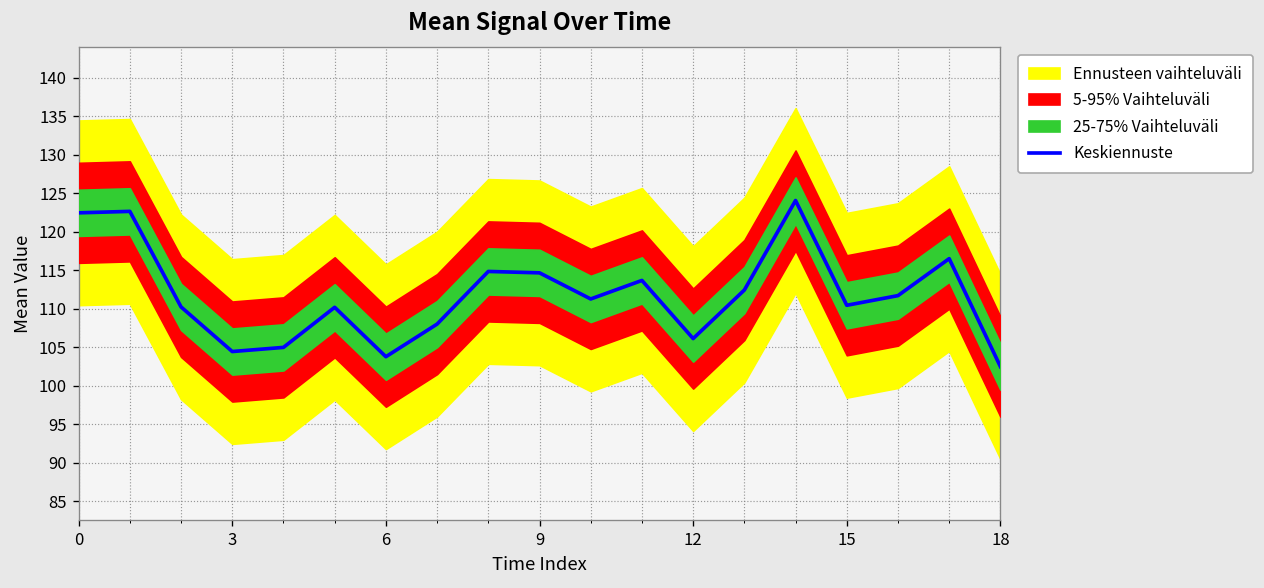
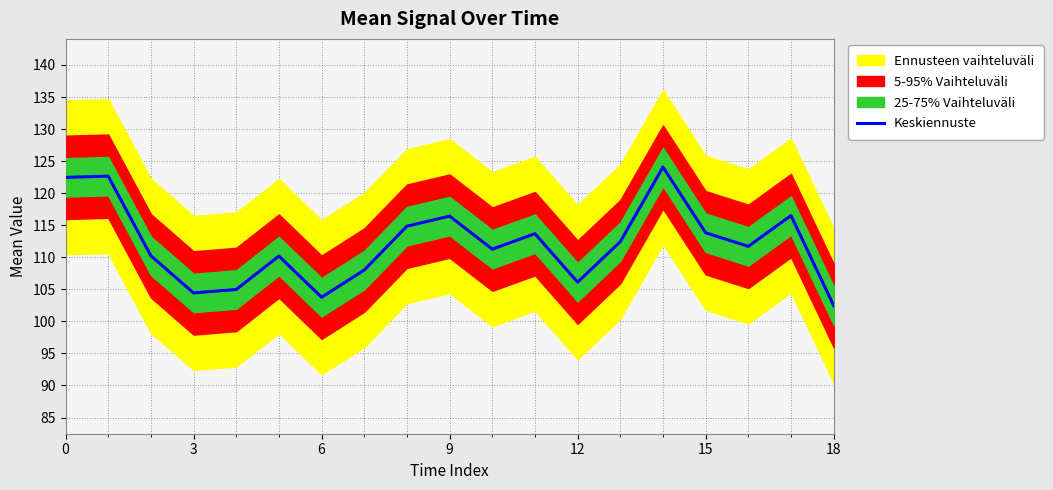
  {
    "Keskiennuste": {
      "0": 122,
      "3": 104,
      "6": 104,
-     "9": 115,
+     "9": 116,
      "12": 106,
-     "15": 110,
+     "15": 114,
      "18": 102
    }
  }
